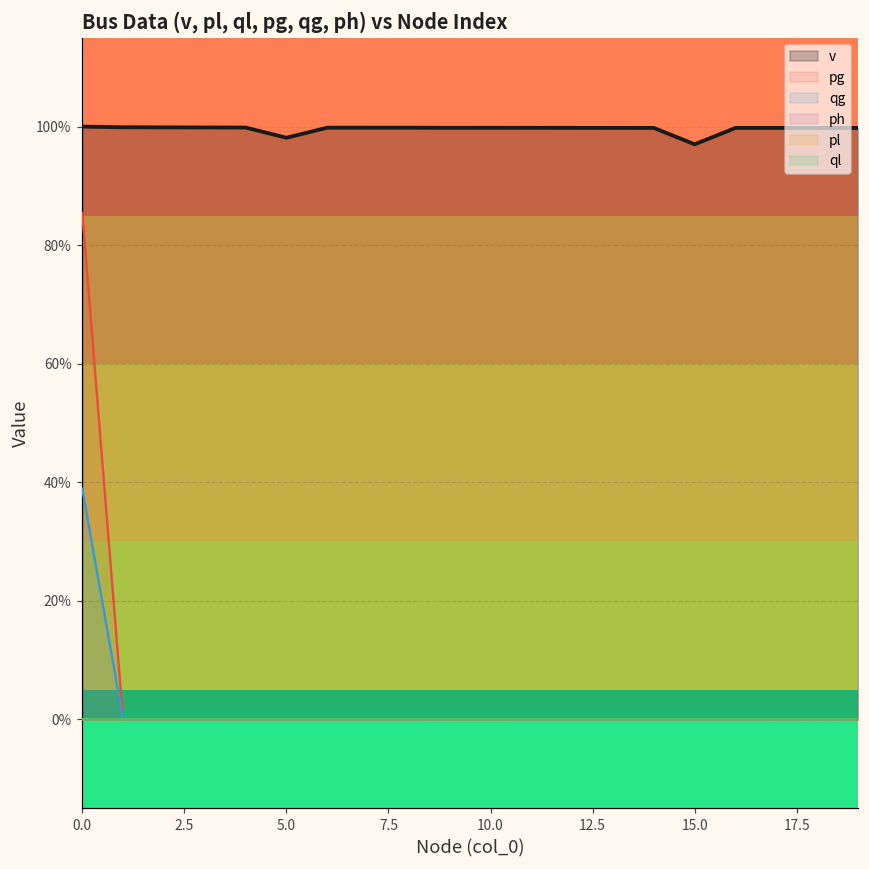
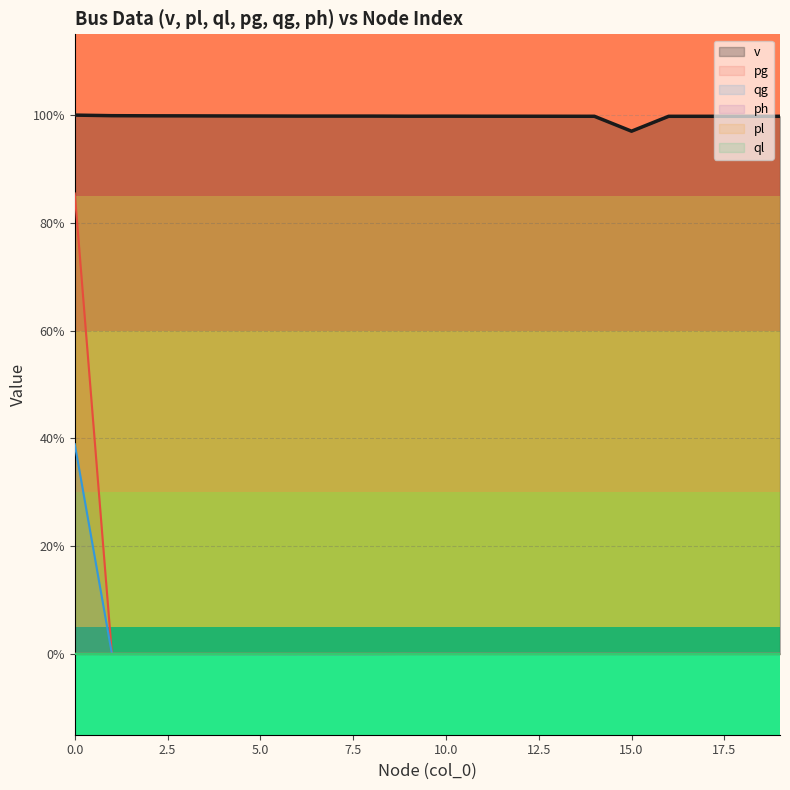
  {
    "v": {
      "0.0": "100%",
-     "5.0": "98%",
+     "5.0": "100%",
      "10.0": "100%",
      "15.0": "97%"
    }
  }
